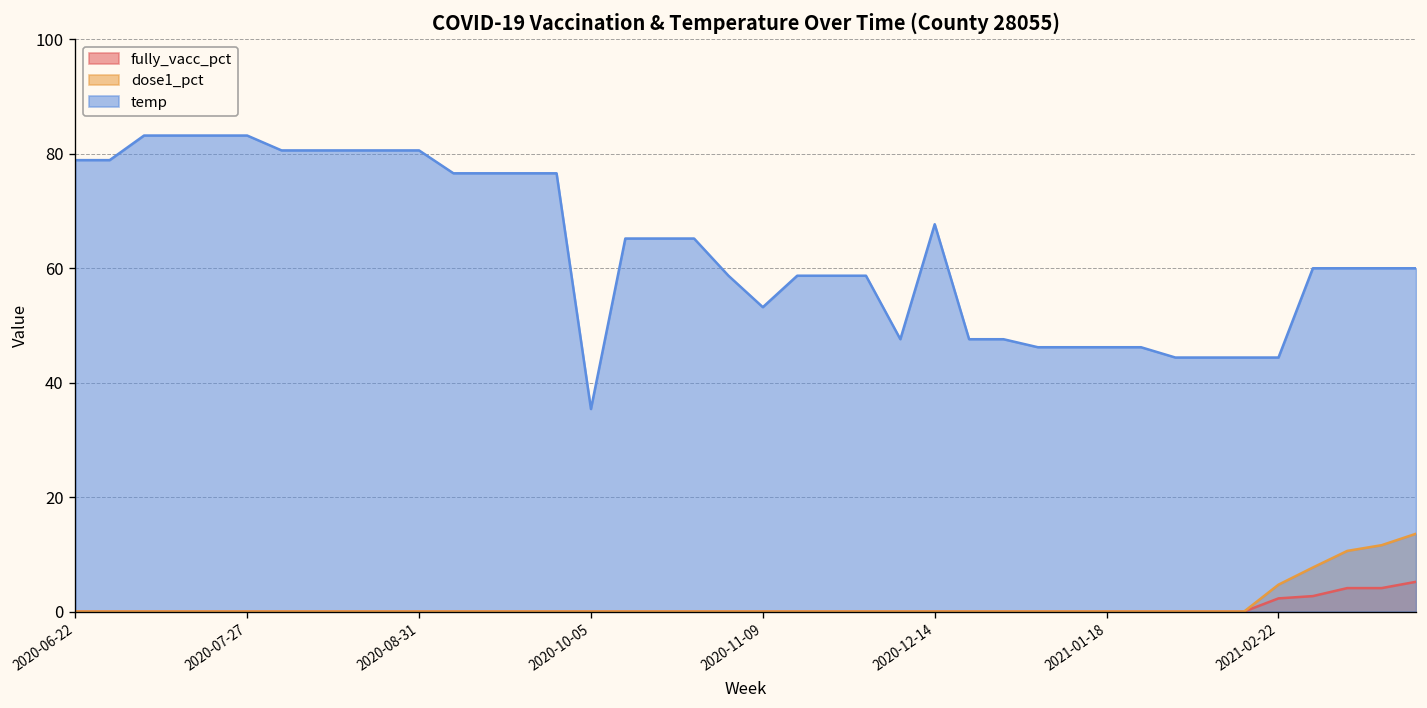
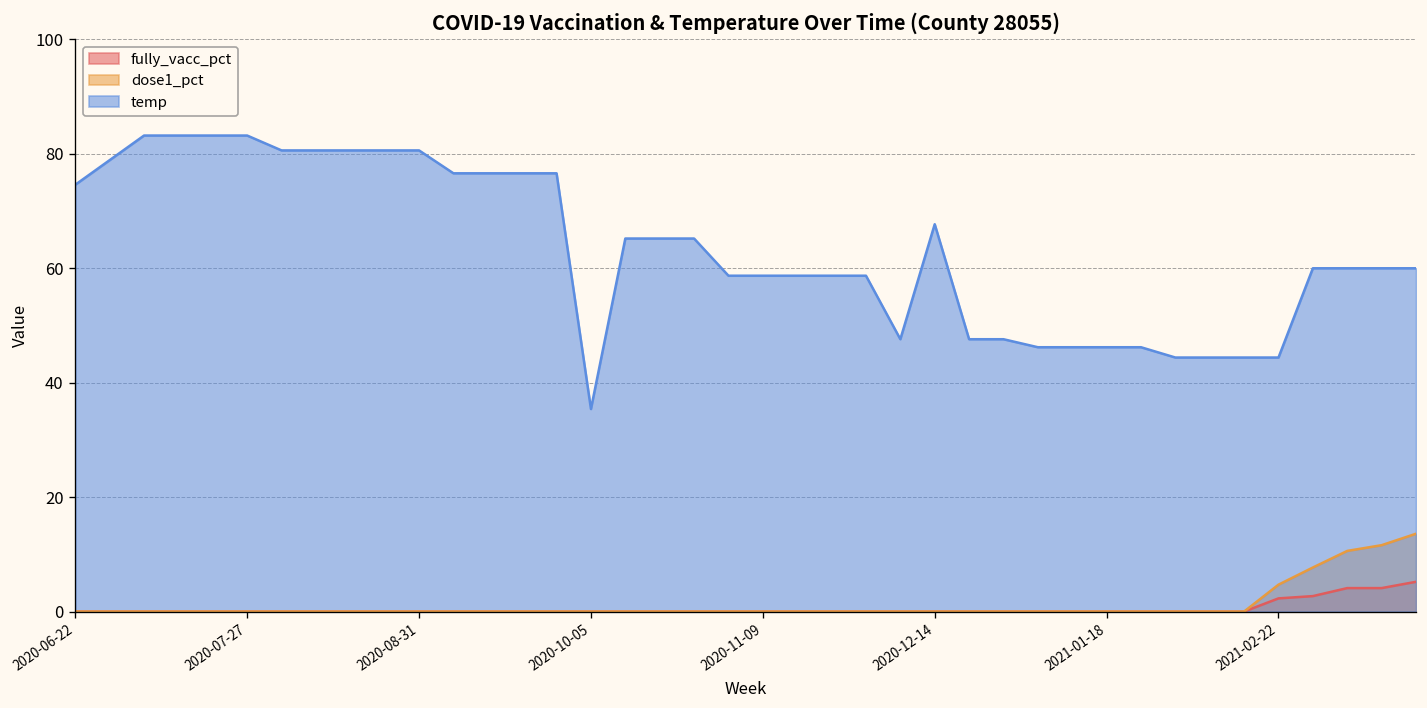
  {
    "temp": {
-     "2020-06-22": 79,
+     "2020-06-22": 75,
      "2020-07-27": 83,
      "2020-08-31": 81,
      "2020-10-05": 35,
-     "2020-11-09": 53,
+     "2020-11-09": 59,
      "2020-12-14": 68,
      "2021-01-18": 46,
      "2021-02-22": 44
    }
  }
